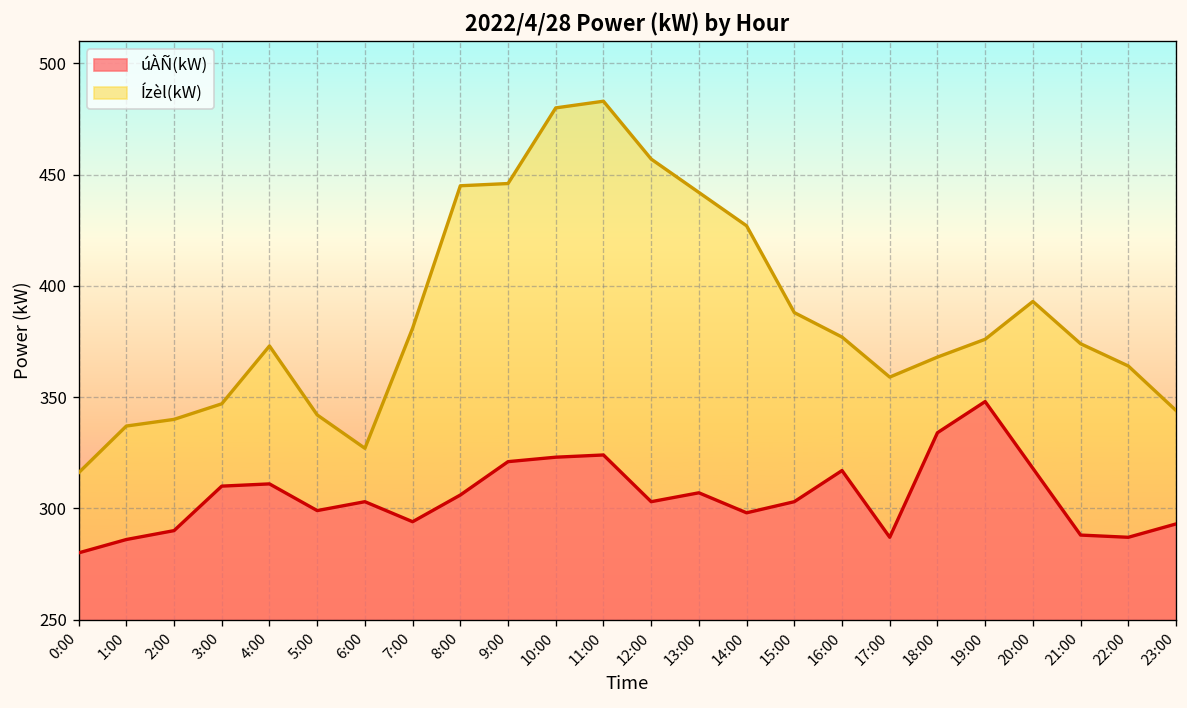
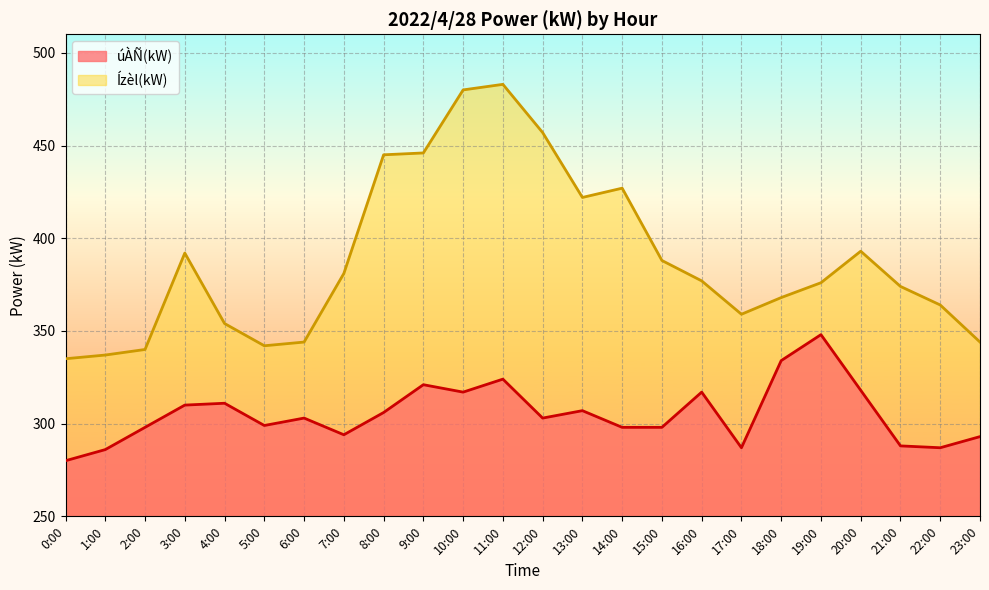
  {
    "úÀÑ(kW)": {
      "0:00": 280,
      "1:00": 286,
-     "2:00": 290,
+     "2:00": 298,
      "3:00": 310,
      "4:00": 311,
      "5:00": 299,
      "6:00": 303,
      "7:00": 294,
      "8:00": 306,
      "9:00": 321,
-     "10:00": 323,
+     "10:00": 317,
      "11:00": 324,
      "12:00": 303,
      "13:00": 307,
      "14:00": 298,
-     "15:00": 303,
+     "15:00": 298,
      "16:00": 317,
      "17:00": 287,
      "18:00": 334,
      "19:00": 348,
      "20:00": 318,
      "21:00": 288,
      "22:00": 287,
      "23:00": 293
    },
    "Ízèl(kW)": {
-     "0:00": 316,
+     "0:00": 335,
      "1:00": 337,
      "2:00": 340,
-     "3:00": 347,
-     "4:00": 373,
+     "3:00": 392,
+     "4:00": 354,
      "5:00": 342,
-     "6:00": 327,
+     "6:00": 344,
      "7:00": 381,
      "8:00": 445,
      "9:00": 446,
      "10:00": 480,
      "11:00": 483,
      "12:00": 457,
-     "13:00": 442,
+     "13:00": 422,
      "14:00": 427,
      "15:00": 388,
      "16:00": 377,
      "17:00": 359,
      "18:00": 368,
      "19:00": 376,
      "20:00": 393,
      "21:00": 374,
      "22:00": 364,
      "23:00": 344
    }
  }
